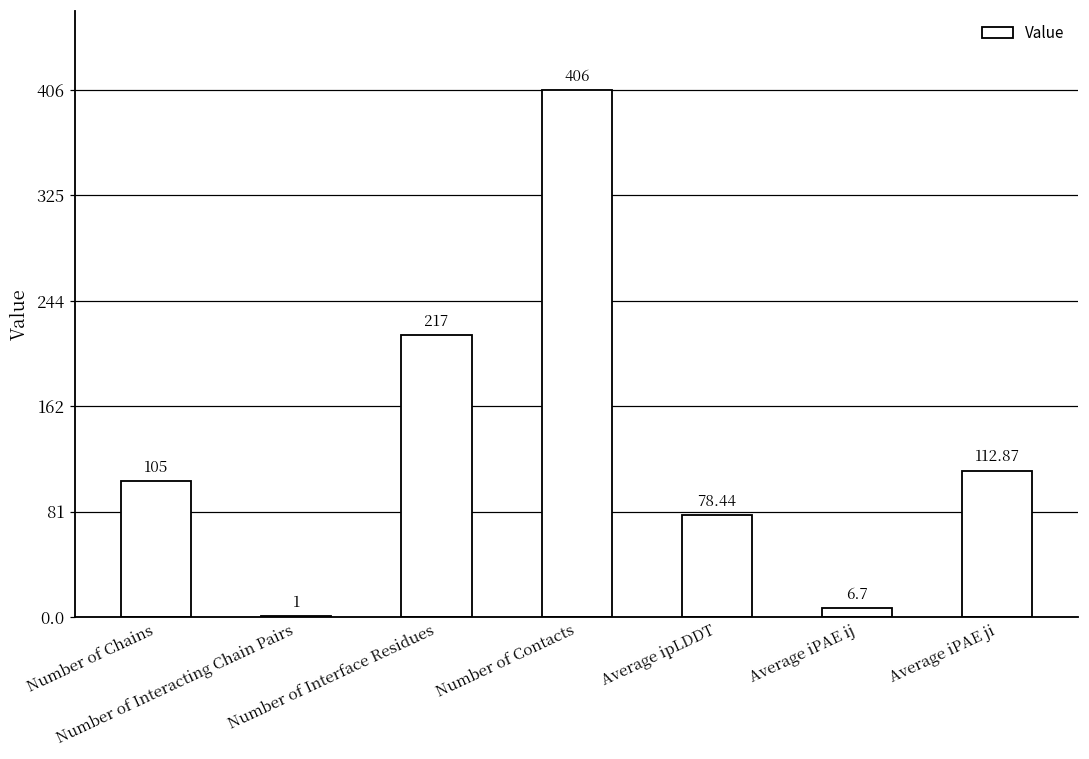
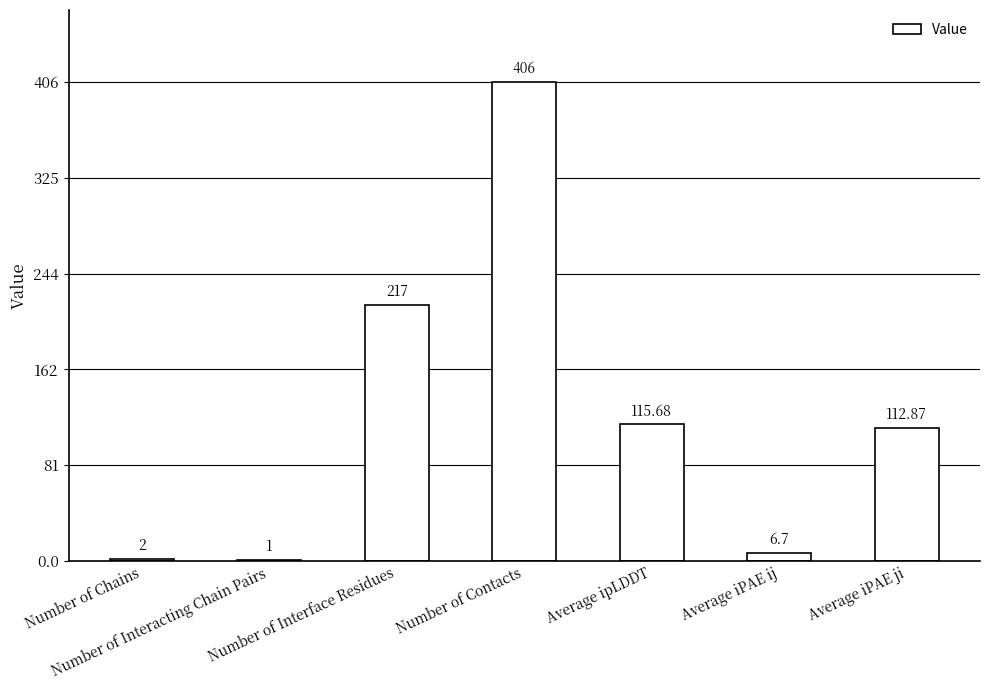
  {
-   "Number of Chains": 105,
+   "Number of Chains": 2,
    "Number of Interacting Chain Pairs": 1,
    "Number of Interface Residues": 217,
    "Number of Contacts": 406,
-   "Average ipLDDT": 78.44,
+   "Average ipLDDT": 115.68,
    "Average iPAE ij": 6.7,
    "Average iPAE ji": 112.87
  }
